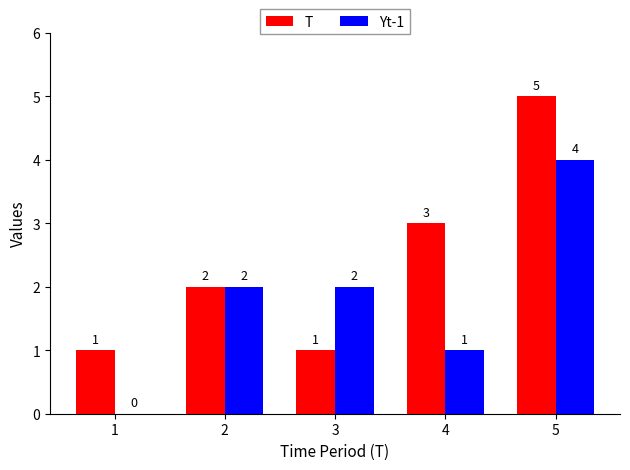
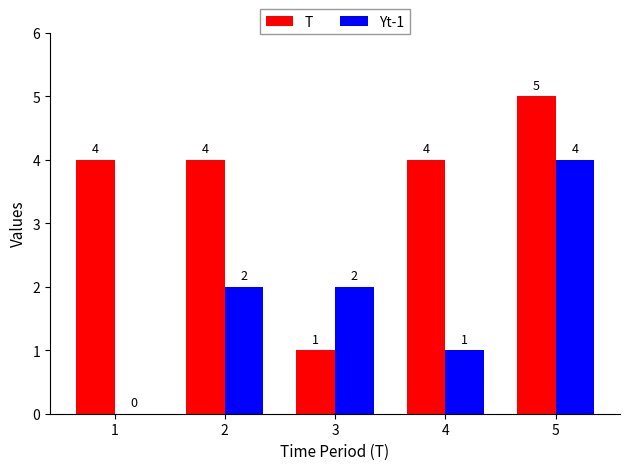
  {
    "T": {
-     "1": 1,
-     "2": 2,
+     "1": 4,
+     "2": 4,
      "3": 1,
-     "4": 3,
+     "4": 4,
      "5": 5
    },
    "Yt-1": {
      "1": 0,
      "2": 2,
      "3": 2,
      "4": 1,
      "5": 4
    }
  }
